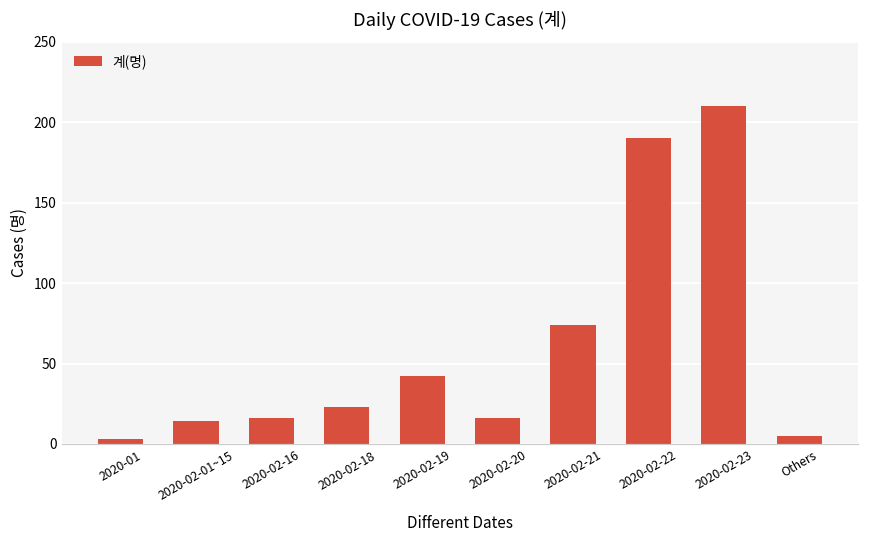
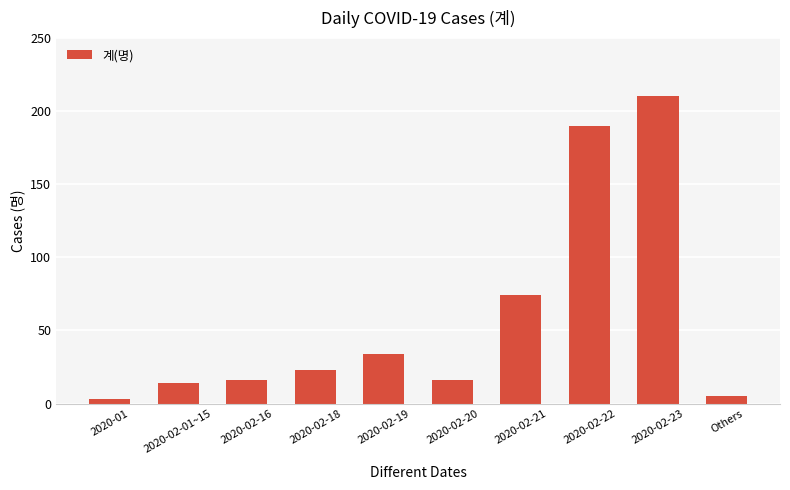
  {
    "2020-01": 3,
    "2020-02-01~15": 14,
    "2020-02-16": 16,
    "2020-02-18": 23,
-   "2020-02-19": 42,
+   "2020-02-19": 34,
    "2020-02-20": 16,
    "2020-02-21": 74,
    "2020-02-22": 190,
    "2020-02-23": 210,
    "Others": 5
  }
